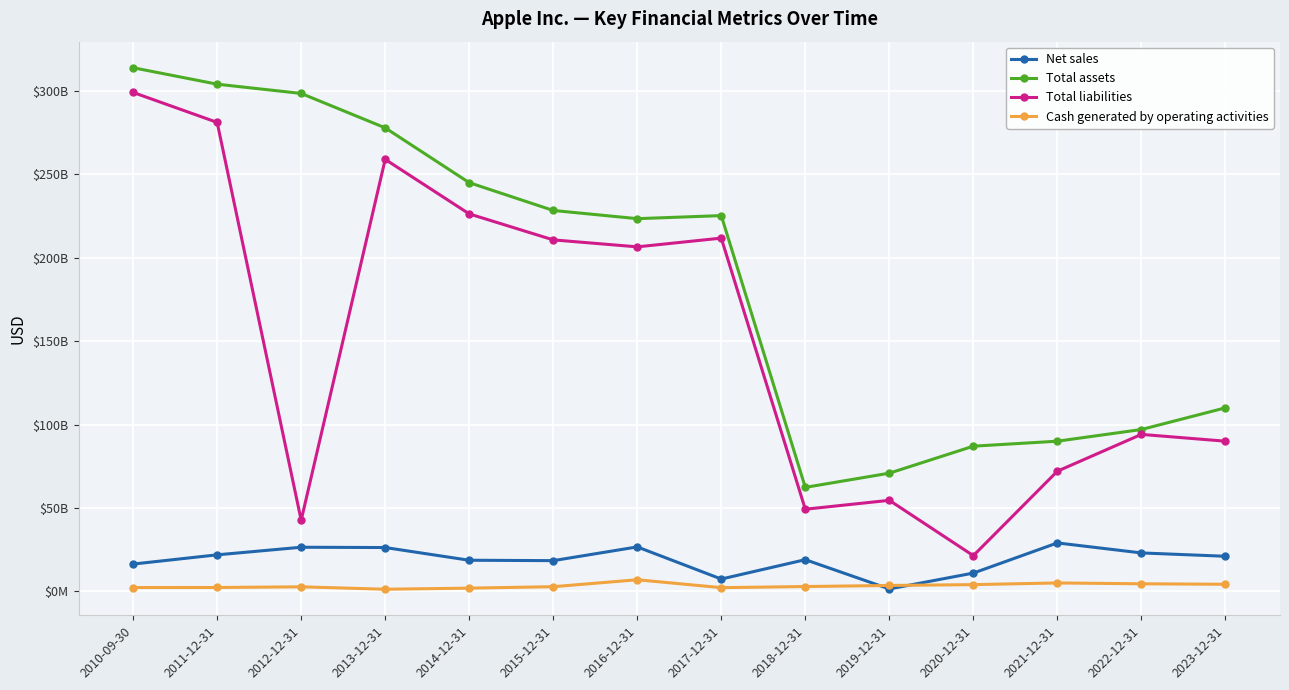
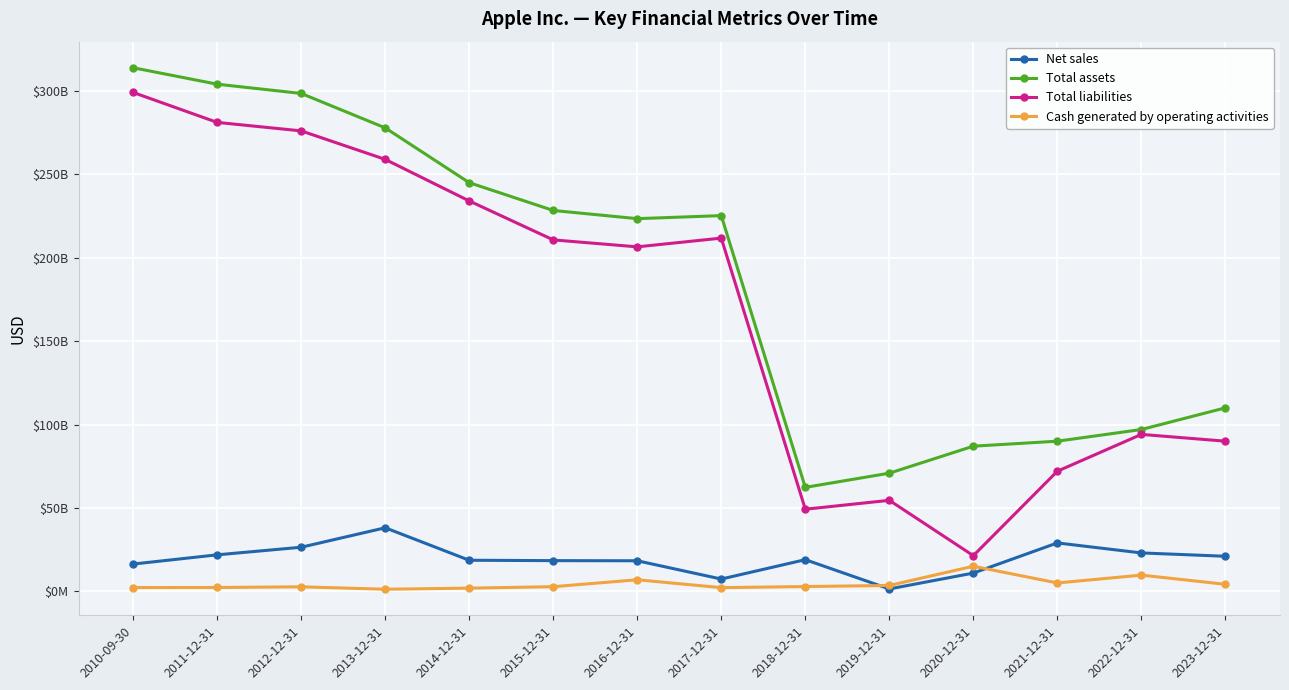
  {
    "Net sales": {
      "2010-09-30": "$16000000000",
      "2011-12-31": "$22000000000",
      "2012-12-31": "$26000000000",
-     "2013-12-31": "$26000000000",
+     "2013-12-31": "$38000000000",
      "2014-12-31": "$19000000000",
      "2015-12-31": "$18000000000",
-     "2016-12-31": "$27000000000",
+     "2016-12-31": "$18000000000",
      "2017-12-31": "$7000000000",
      "2018-12-31": "$19000000000",
      "2019-12-31": "$1000000000",
      "2020-12-31": "$11000000000",
      "2021-12-31": "$29000000000",
      "2022-12-31": "$23000000000",
      "2023-12-31": "$21000000000"
    },
    "Total assets": {
      "2010-09-30": "$314000000000",
      "2011-12-31": "$304000000000",
      "2012-12-31": "$299000000000",
      "2013-12-31": "$278000000000",
      "2014-12-31": "$245000000000",
      "2015-12-31": "$228000000000",
      "2016-12-31": "$223000000000",
      "2017-12-31": "$225000000000",
      "2018-12-31": "$62000000000",
      "2019-12-31": "$71000000000",
      "2020-12-31": "$87000000000",
      "2021-12-31": "$90000000000",
      "2022-12-31": "$97000000000",
      "2023-12-31": "$110000000000"
    },
    "Total liabilities": {
      "2010-09-30": "$299000000000",
      "2011-12-31": "$281000000000",
-     "2012-12-31": "$43000000000",
+     "2012-12-31": "$276000000000",
      "2013-12-31": "$259000000000",
-     "2014-12-31": "$226000000000",
+     "2014-12-31": "$234000000000",
      "2015-12-31": "$211000000000",
      "2016-12-31": "$207000000000",
      "2017-12-31": "$212000000000",
      "2018-12-31": "$49000000000",
      "2019-12-31": "$55000000000",
      "2020-12-31": "$21000000000",
      "2021-12-31": "$72000000000",
      "2022-12-31": "$94000000000",
      "2023-12-31": "$90000000000"
    },
    "Cash generated by operating activities": {
      "2010-09-30": "$2000000000",
      "2011-12-31": "$2000000000",
      "2012-12-31": "$3000000000",
      "2013-12-31": "$1000000000",
      "2014-12-31": "$2000000000",
      "2015-12-31": "$3000000000",
      "2016-12-31": "$7000000000",
      "2017-12-31": "$2000000000",
      "2018-12-31": "$3000000000",
      "2019-12-31": "$3000000000",
-     "2020-12-31": "$4000000000",
+     "2020-12-31": "$15000000000",
      "2021-12-31": "$5000000000",
-     "2022-12-31": "$5000000000",
+     "2022-12-31": "$10000000000",
      "2023-12-31": "$4000000000"
    }
  }
